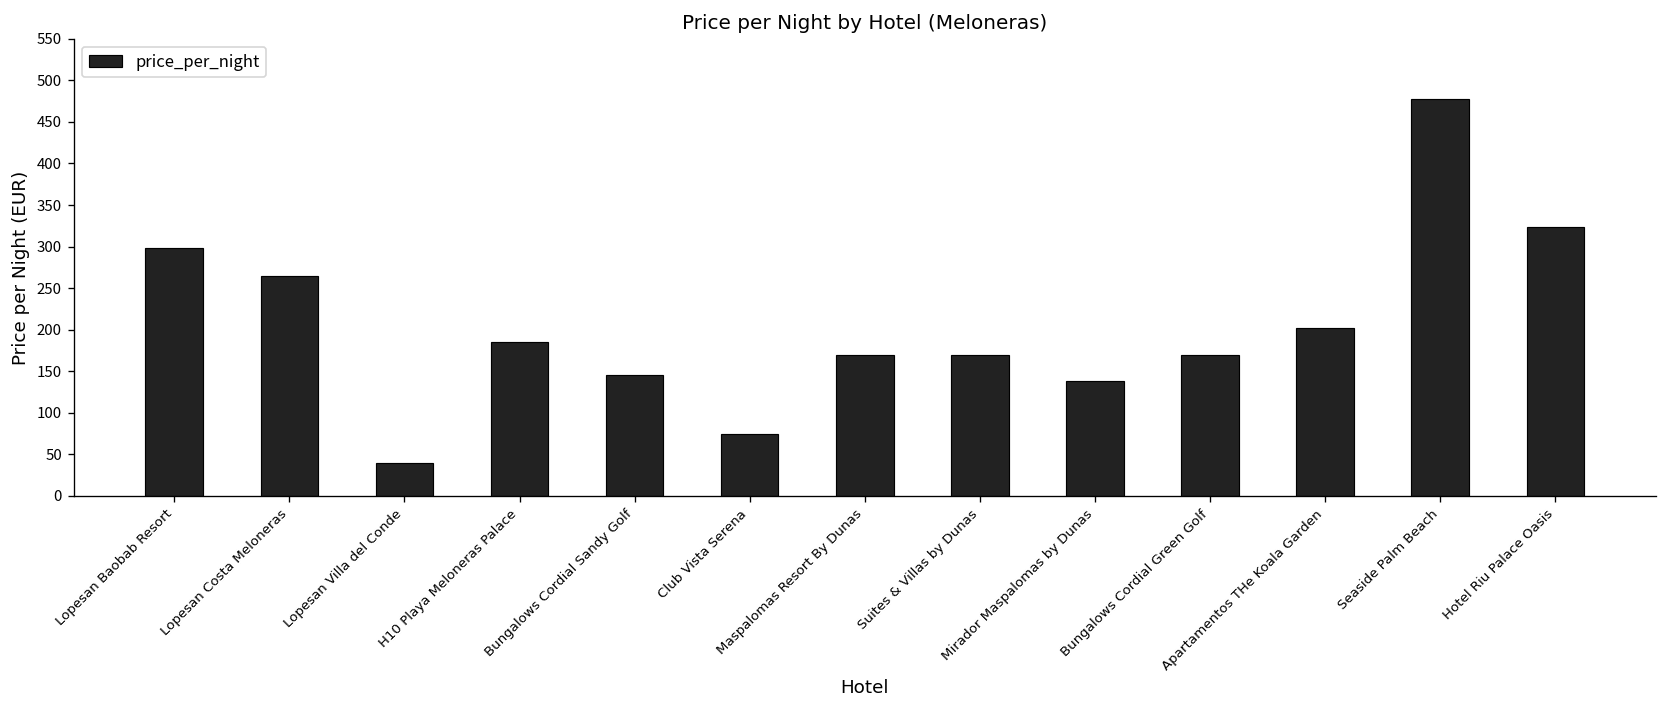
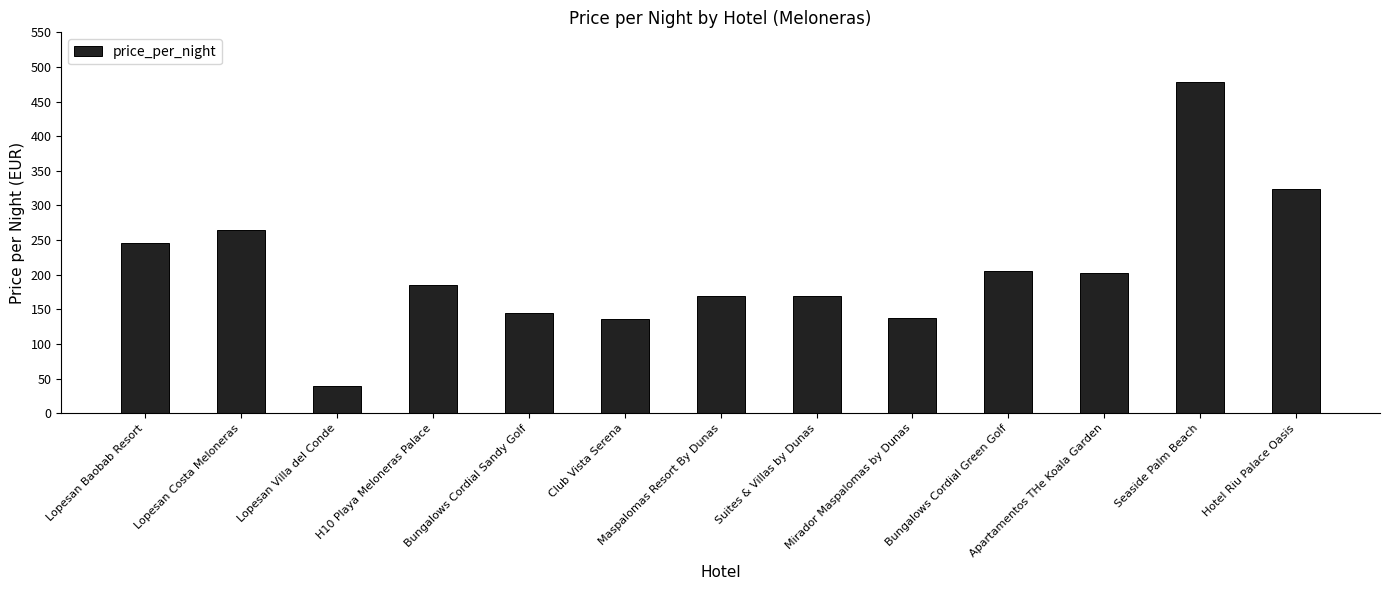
  {
-   "Lopesan Baobab Resort": 300,
+   "Lopesan Baobab Resort": 250,
    "Lopesan Costa Meloneras": 270,
    "Lopesan Villa del Conde": 40,
    "H10 Playa Meloneras Palace": 190,
    "Bungalows Cordial Sandy Golf": 150,
-   "Club Vista Serena": 70,
+   "Club Vista Serena": 140,
    "Maspalomas Resort By Dunas": 170,
    "Suites & Villas by Dunas": 170,
    "Mirador Maspalomas by Dunas": 140,
-   "Bungalows Cordial Green Golf": 170,
+   "Bungalows Cordial Green Golf": 210,
    "Apartamentos THe Koala Garden": 200,
    "Seaside Palm Beach": 480,
    "Hotel Riu Palace Oasis": 320
  }
